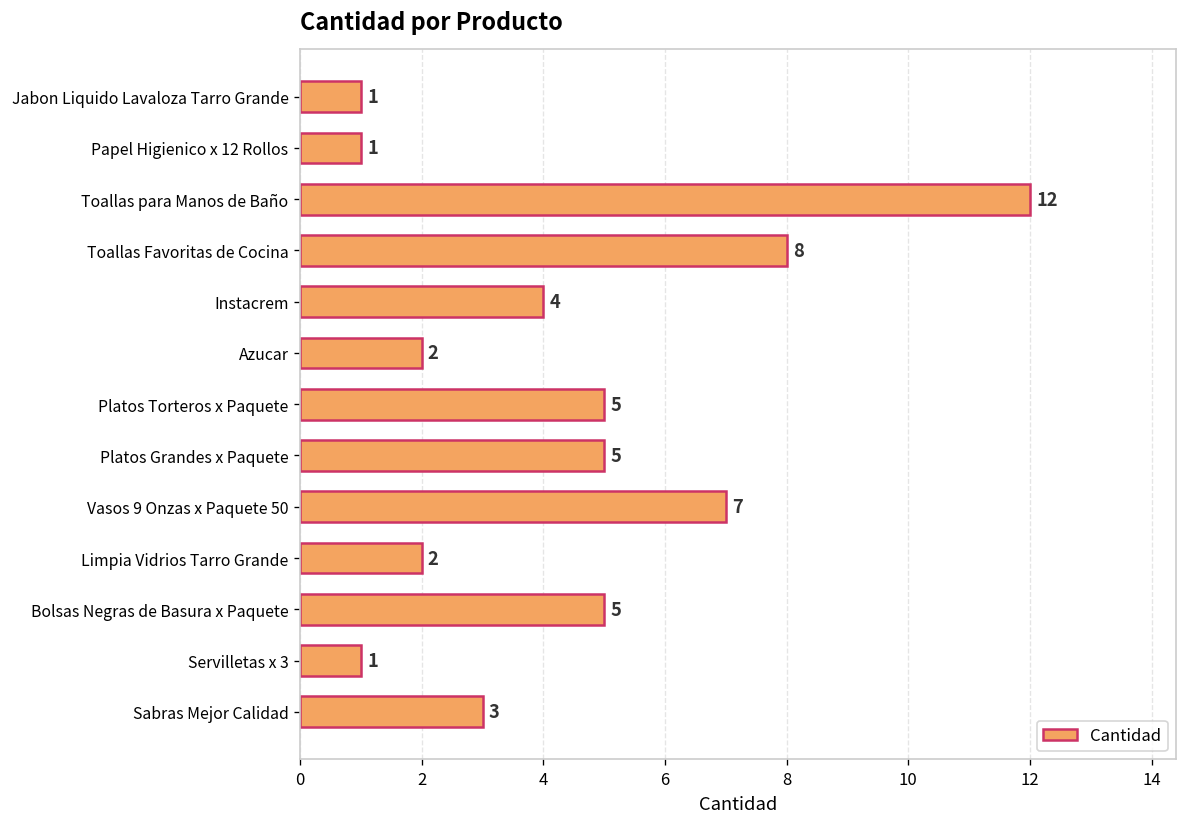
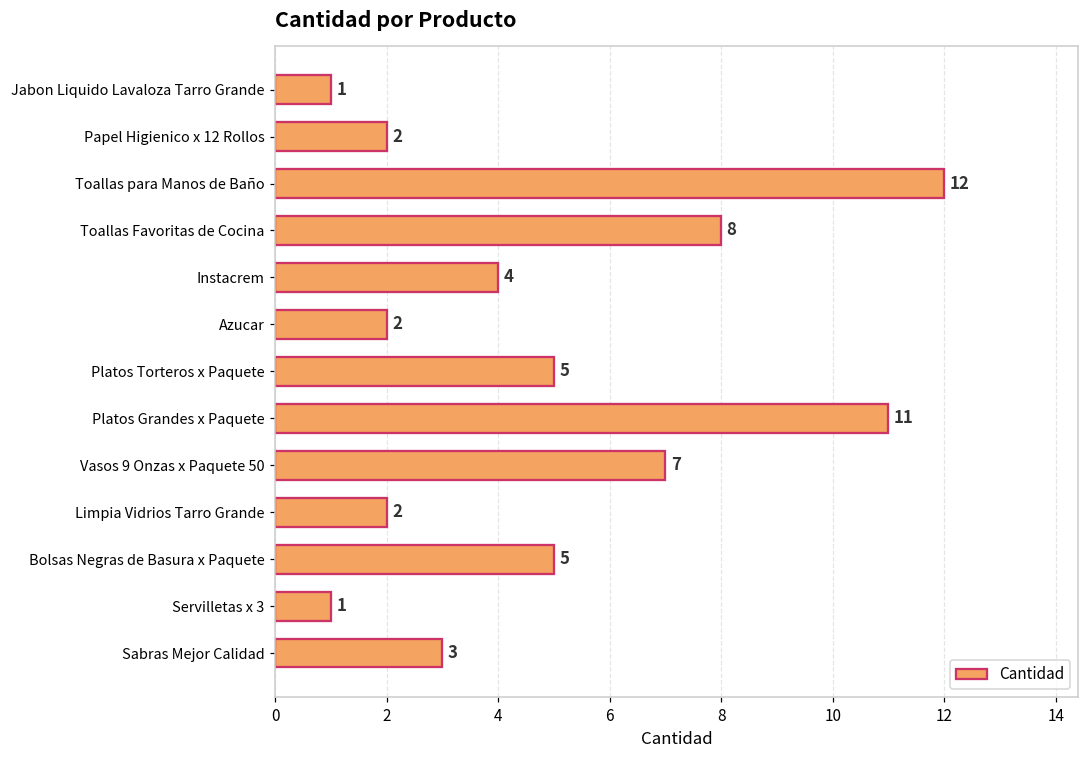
  {
    "Jabon Liquido Lavaloza Tarro Grande": 1,
-   "Papel Higienico x 12 Rollos": 1,
+   "Papel Higienico x 12 Rollos": 2,
    "Toallas para Manos de Baño": 12,
    "Toallas Favoritas de Cocina": 8,
    "Instacrem": 4,
    "Azucar": 2,
    "Platos Torteros x Paquete": 5,
-   "Platos Grandes x Paquete": 5,
+   "Platos Grandes x Paquete": 11,
    "Vasos 9 Onzas x Paquete 50": 7,
    "Limpia Vidrios Tarro Grande": 2,
    "Bolsas Negras de Basura x Paquete": 5,
    "Servilletas x 3": 1,
    "Sabras Mejor Calidad": 3
  }
